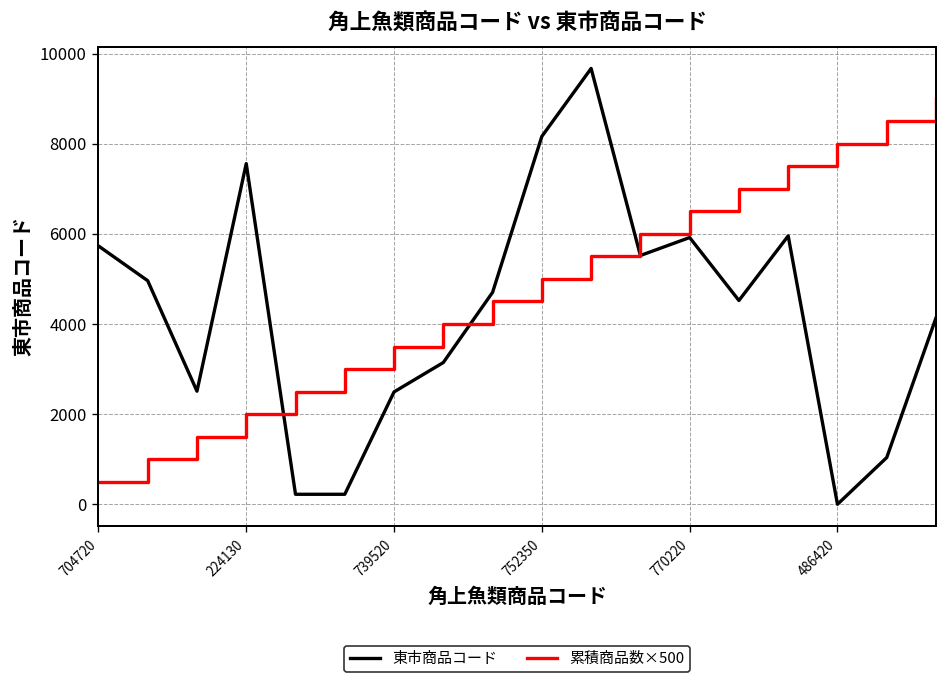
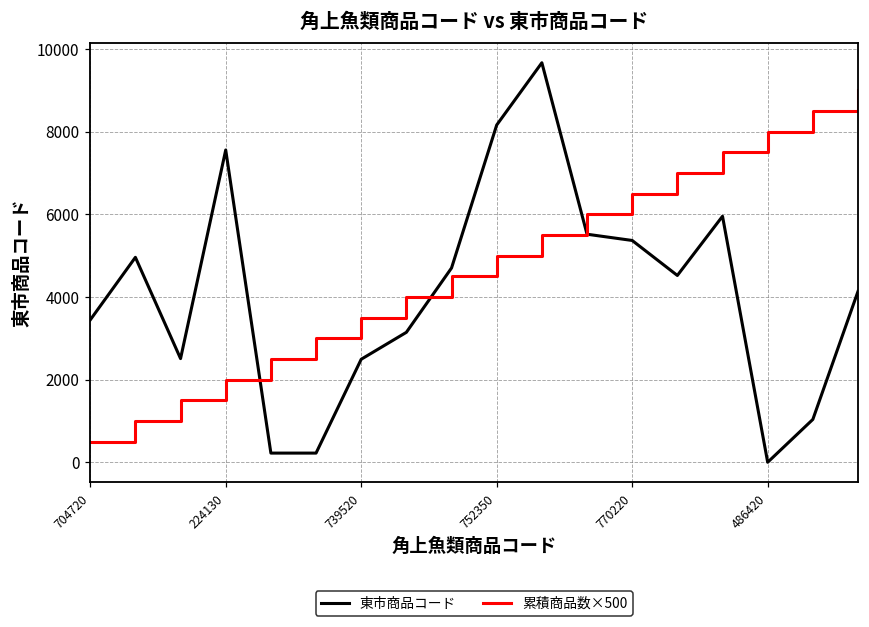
  {
    "東市商品コード": {
-     "704720": 5700,
+     "704720": 3400,
      "224130": 7600,
      "739520": 2500,
      "752350": 8200,
-     "770220": 5900,
+     "770220": 5400,
      "486420": 0
    },
    "累積商品数×500": {
      "704720": 500,
      "224130": 2000,
      "739520": 3500,
      "752350": 5000,
      "770220": 6500,
      "486420": 8000
    }
  }
